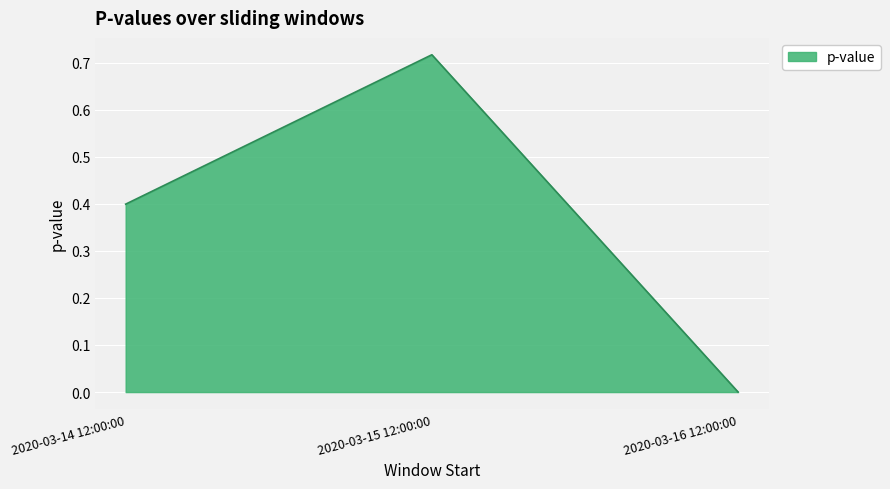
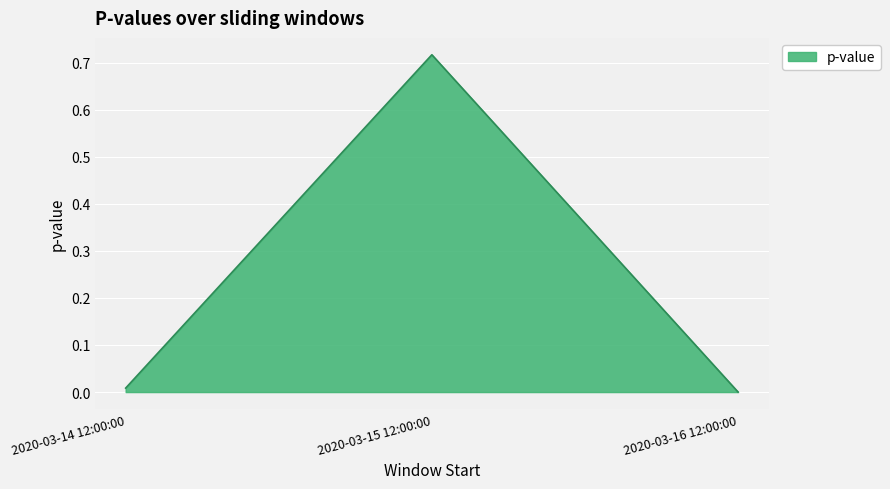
  {
-   "2020-03-14 12:00:00": 0.40,
+   "2020-03-14 12:00:00": 0.01,
    "2020-03-15 12:00:00": 0.72,
    "2020-03-16 12:00:00": 0.00
  }
